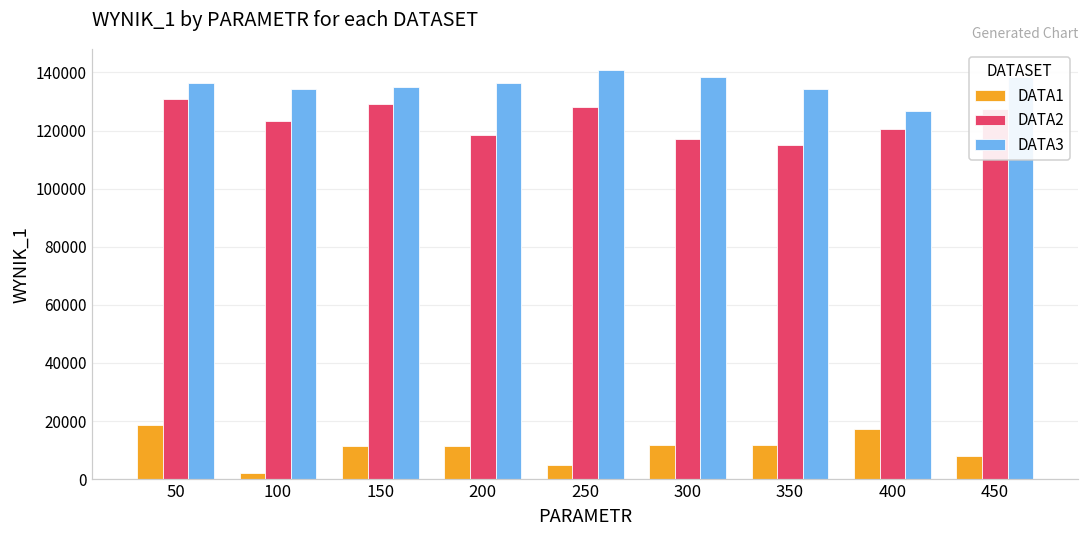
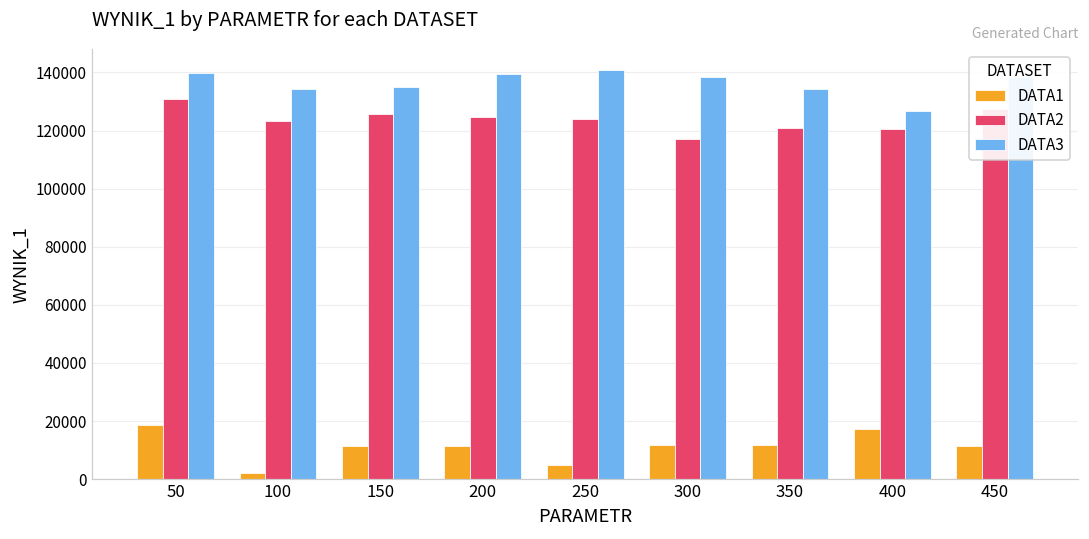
  {
    "DATA1": {
      "50": 19000,
      "100": 2000,
      "150": 11000,
      "200": 12000,
      "250": 5000,
      "300": 12000,
      "350": 12000,
      "400": 17000,
-     "450": 8000
+     "450": 11000
    },
    "DATA2": {
      "50": 131000,
      "100": 123000,
-     "150": 129000,
-     "200": 118000,
-     "250": 128000,
+     "150": 126000,
+     "200": 125000,
+     "250": 124000,
      "300": 117000,
-     "350": 115000,
+     "350": 121000,
      "400": 120000
    },
    "DATA3": {
-     "50": 136000,
+     "50": 140000,
      "100": 134000,
      "150": 135000,
-     "200": 136000,
+     "200": 140000,
      "250": 141000,
      "300": 139000,
      "350": 134000,
      "400": 127000
    }
  }
